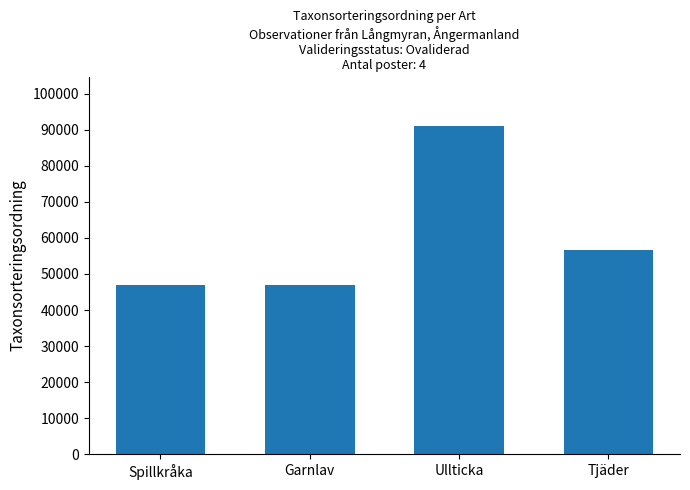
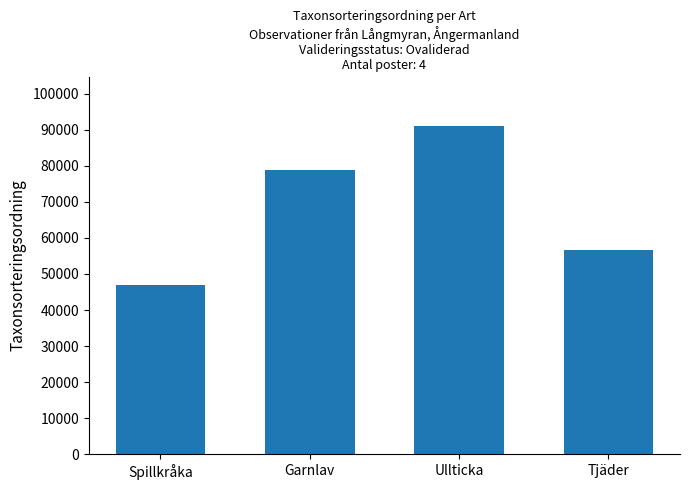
  {
    "Spillkråka": 47000,
-   "Garnlav": 47000,
+   "Garnlav": 79000,
    "Ullticka": 91000,
    "Tjäder": 57000
  }
